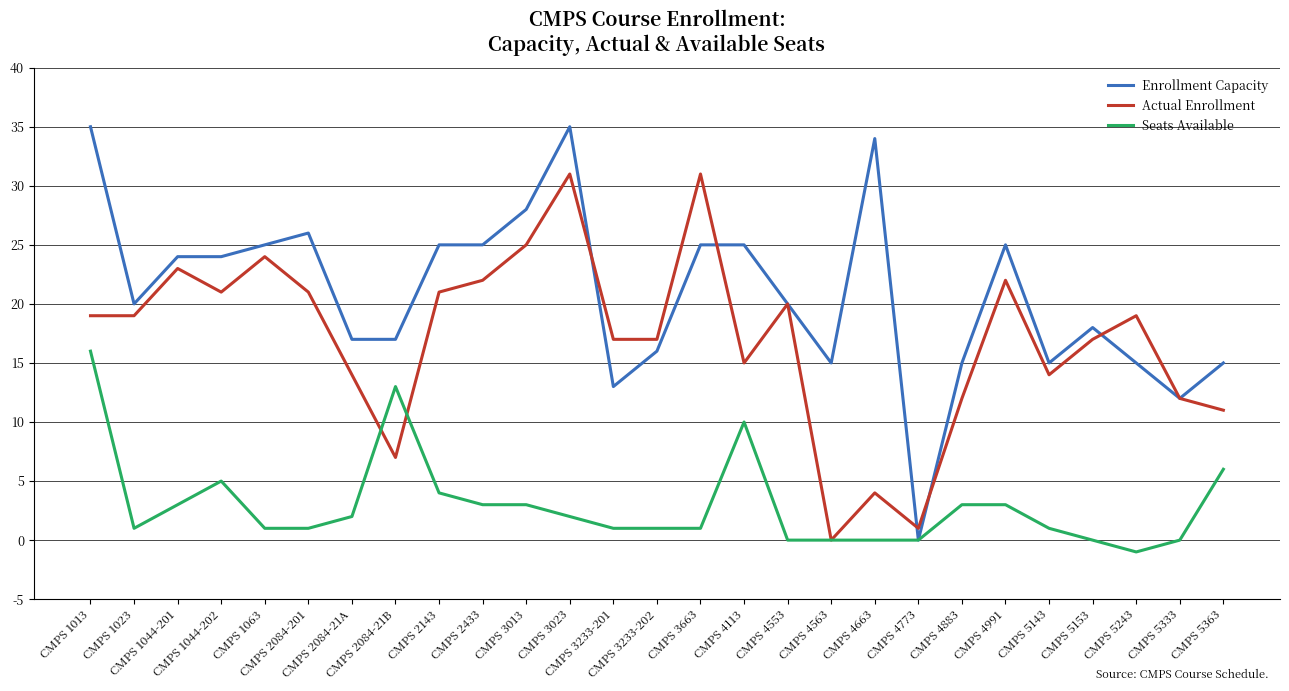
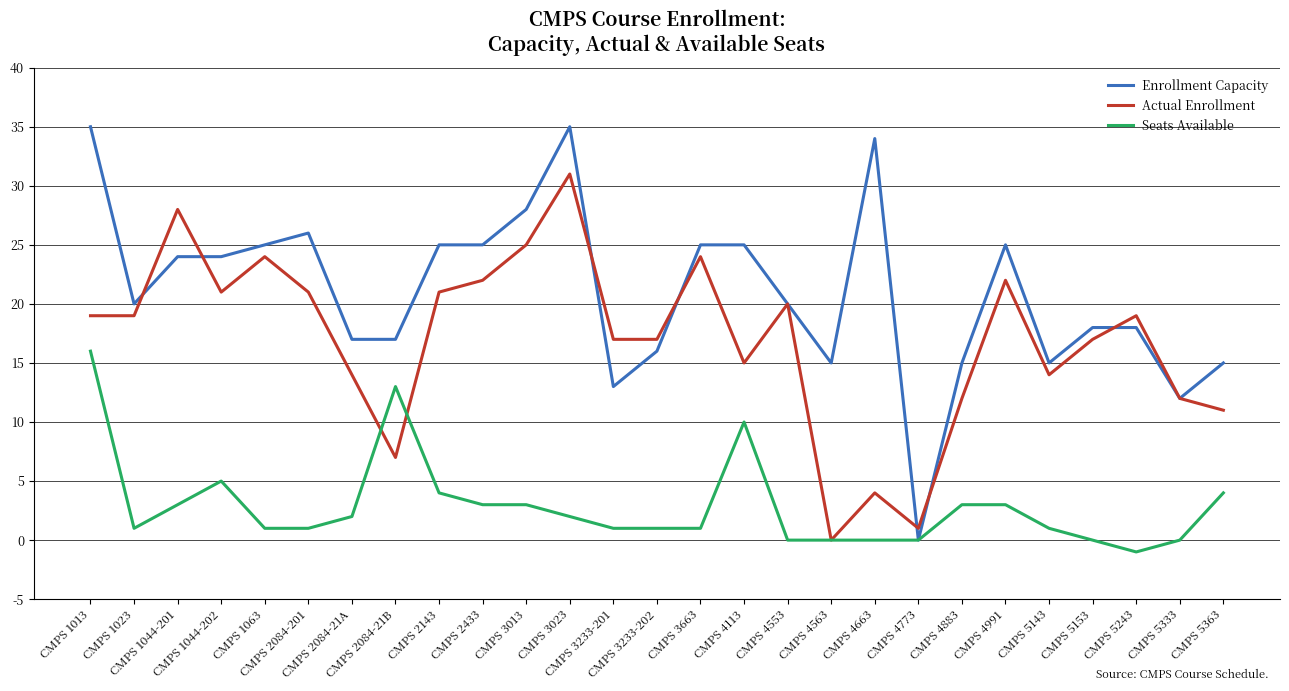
  {
    "Enrollment Capacity": {
      "CMPS 1013": 35,
      "CMPS 1023": 20,
      "CMPS 1044-201": 24,
      "CMPS 1044-202": 24,
      "CMPS 1063": 25,
      "CMPS 2084-201": 26,
      "CMPS 2084-21A": 17,
      "CMPS 2084-21B": 17,
      "CMPS 2143": 25,
      "CMPS 2433": 25,
      "CMPS 3013": 28,
      "CMPS 3023": 35,
      "CMPS 3233-201": 13,
      "CMPS 3233-202": 16,
      "CMPS 3663": 25,
      "CMPS 4113": 25,
      "CMPS 4563": 15,
      "CMPS 4663": 34,
      "CMPS 4883": 15,
      "CMPS 4991": 25,
      "CMPS 5143": 15,
      "CMPS 5153": 18,
-     "CMPS 5243": 15,
+     "CMPS 5243": 18,
      "CMPS 5363": 15
    },
    "Actual Enrollment": {
      "CMPS 1013": 19,
      "CMPS 1023": 19,
-     "CMPS 1044-201": 23,
+     "CMPS 1044-201": 28,
      "CMPS 1044-202": 21,
      "CMPS 1063": 24,
      "CMPS 2084-201": 21,
      "CMPS 2084-21A": 14,
      "CMPS 2084-21B": 7,
      "CMPS 2143": 21,
      "CMPS 2433": 22,
      "CMPS 3013": 25,
      "CMPS 3023": 31,
      "CMPS 3233-201": 17,
      "CMPS 3233-202": 17,
-     "CMPS 3663": 31,
+     "CMPS 3663": 24,
      "CMPS 4113": 15,
      "CMPS 4663": 4,
      "CMPS 4773": 1,
      "CMPS 4883": 12,
      "CMPS 4991": 22,
      "CMPS 5143": 14,
      "CMPS 5153": 17,
      "CMPS 5243": 19,
      "CMPS 5363": 11
    },
    "Seats Available": {
      "CMPS 1013": 16,
      "CMPS 1023": 1,
      "CMPS 1044-201": 3,
      "CMPS 1044-202": 5,
      "CMPS 1063": 1,
      "CMPS 2084-201": 1,
      "CMPS 2084-21A": 2,
      "CMPS 2084-21B": 13,
      "CMPS 2143": 4,
      "CMPS 2433": 3,
      "CMPS 3013": 3,
      "CMPS 3023": 2,
      "CMPS 3233-201": 1,
      "CMPS 3233-202": 1,
      "CMPS 3663": 1,
      "CMPS 4113": 10,
      "CMPS 4553": 0,
      "CMPS 4663": 0,
      "CMPS 4883": 3,
      "CMPS 4991": 3,
      "CMPS 5143": 1,
      "CMPS 5153": 0,
      "CMPS 5243": -1,
      "CMPS 5333": 0,
-     "CMPS 5363": 6
+     "CMPS 5363": 4
    }
  }
